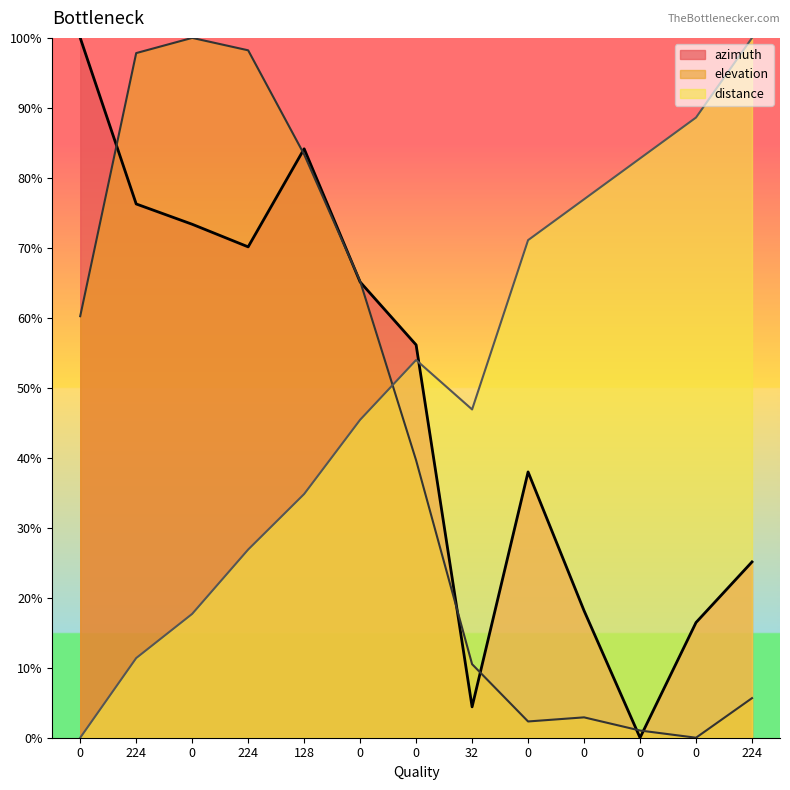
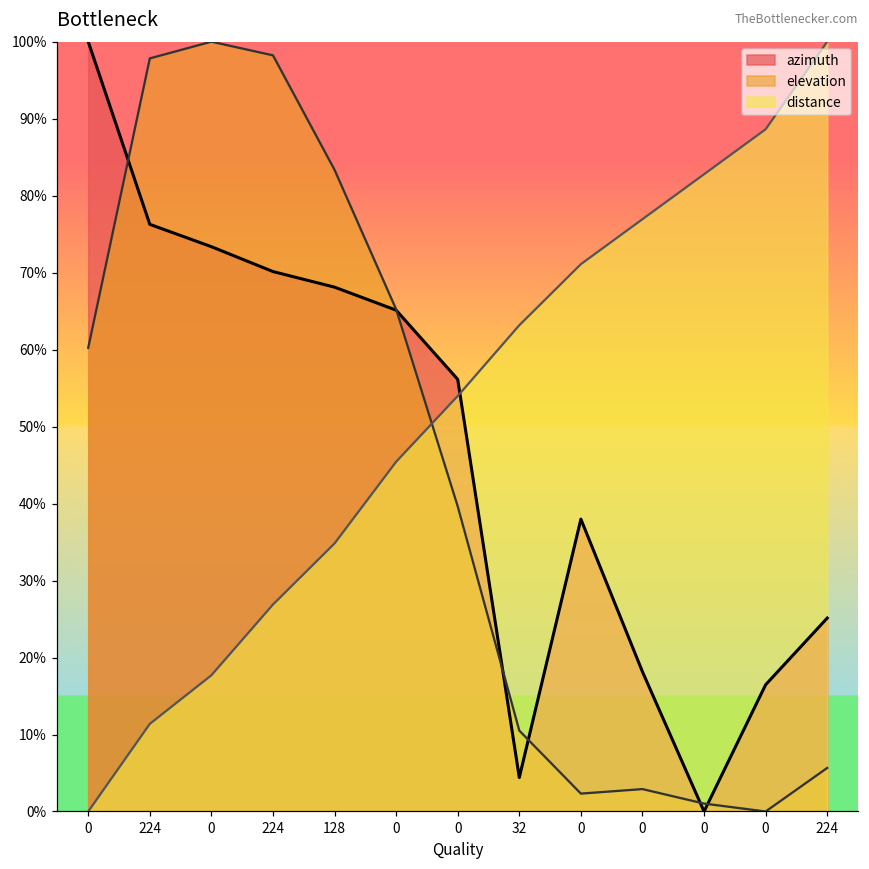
  {
    "azimuth": {
-     "128": "84%",
+     "128": "68%",
      "32": "4%"
    },
    "elevation": {
      "128": "83%",
      "32": "11%"
    },
    "distance": {
      "128": "35%",
-     "32": "47%"
+     "32": "63%"
    }
  }
